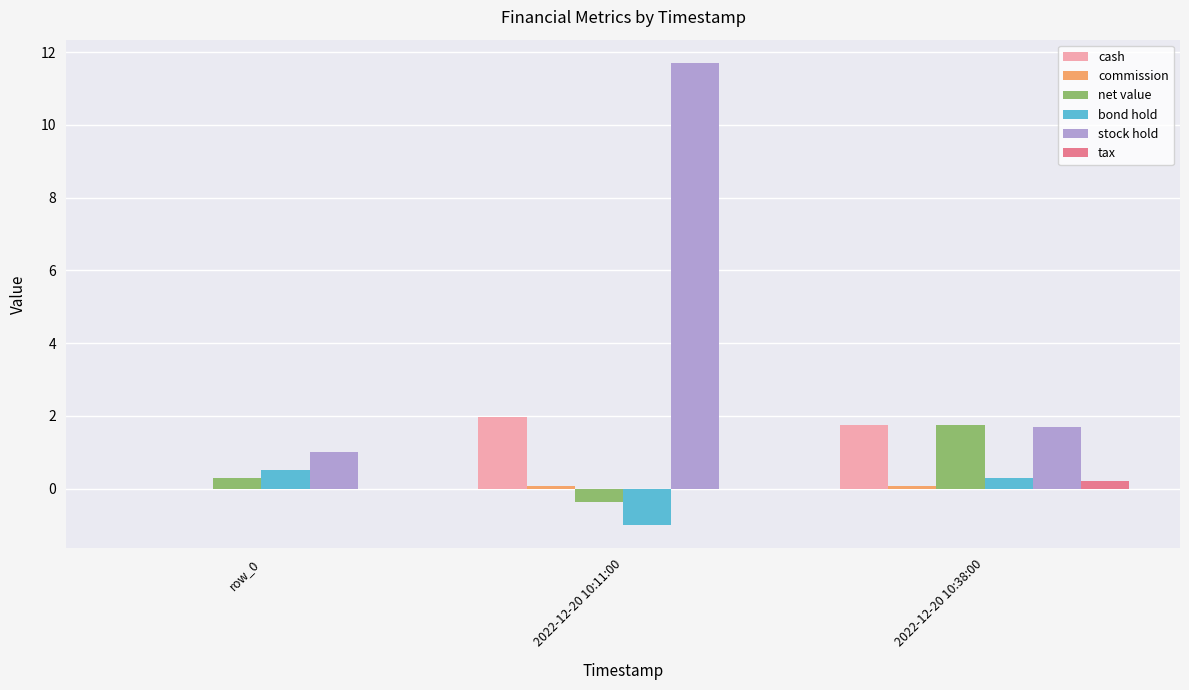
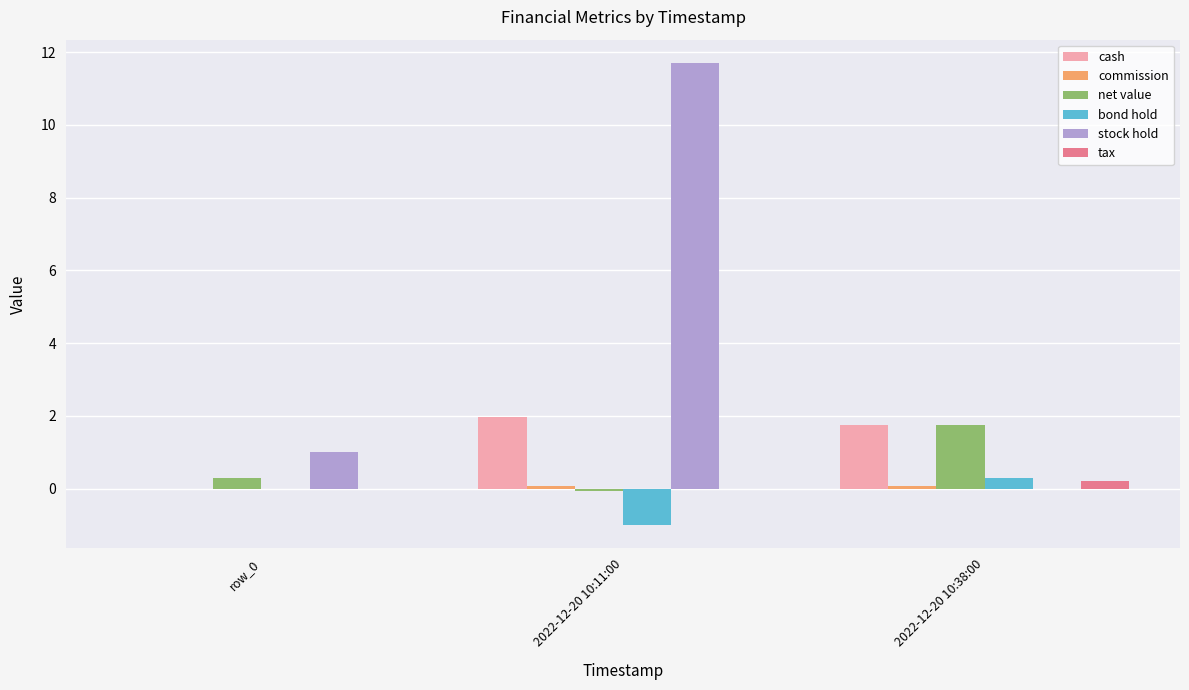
  {
    "net value": {
      "row_0": 0.3,
-     "2022-12-20 10:11:00": -0.4,
+     "2022-12-20 10:11:00": -0.1,
      "2022-12-20 10:38:00": 1.8
    },
    "bond hold": {
-     "row_0": 0.5,
+     "row_0": 0.0,
      "2022-12-20 10:11:00": -1.0,
      "2022-12-20 10:38:00": 0.3
    },
    "stock hold": {
      "row_0": 1.0,
      "2022-12-20 10:11:00": 11.7,
-     "2022-12-20 10:38:00": 1.7
+     "2022-12-20 10:38:00": 0.0
    }
  }
